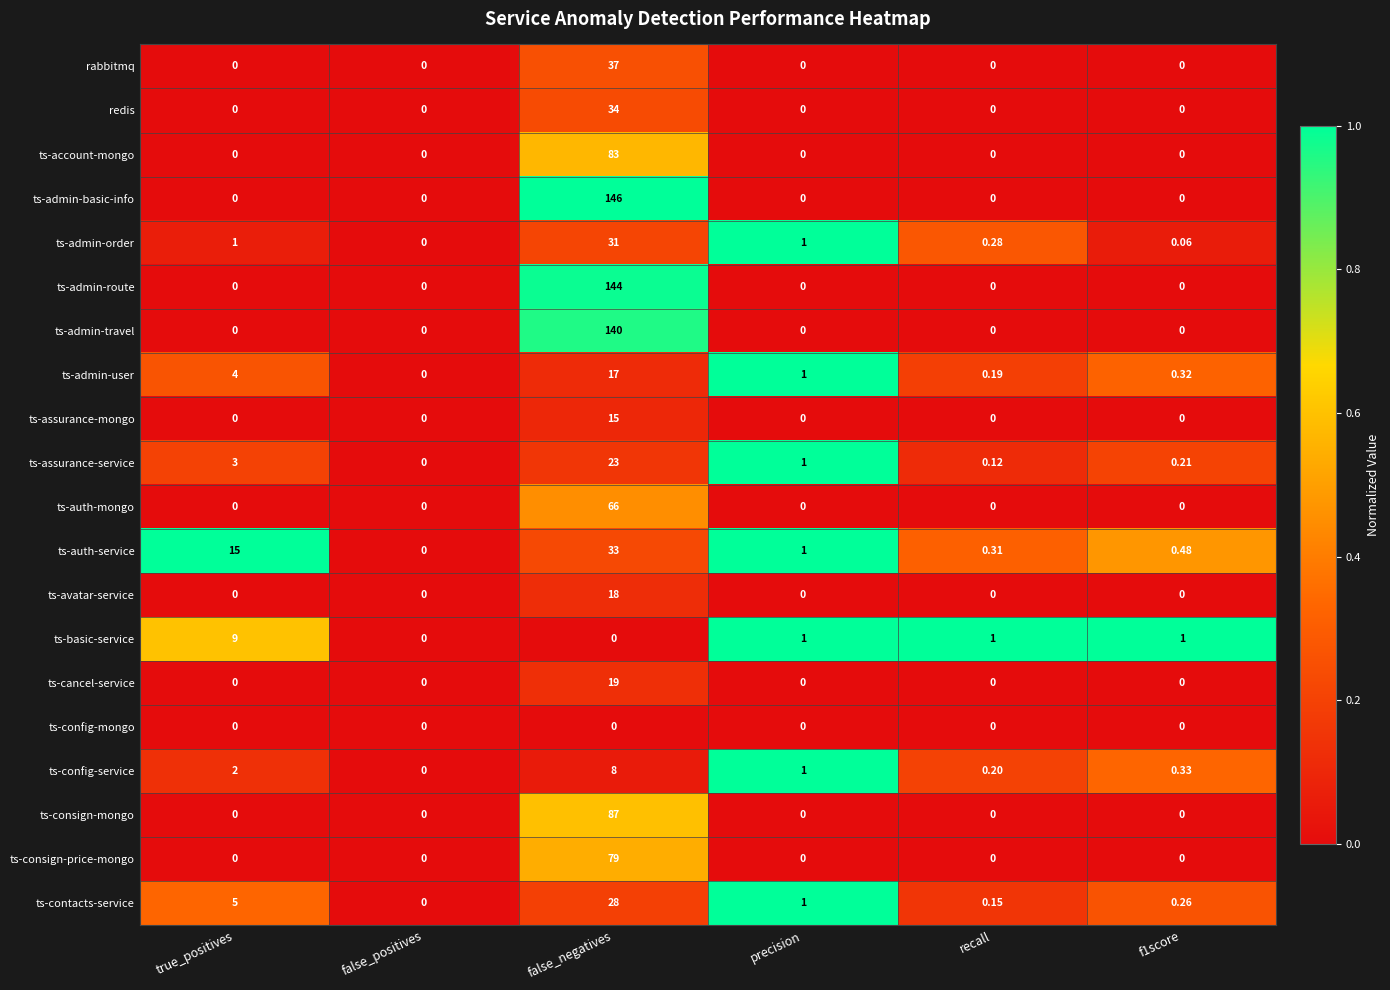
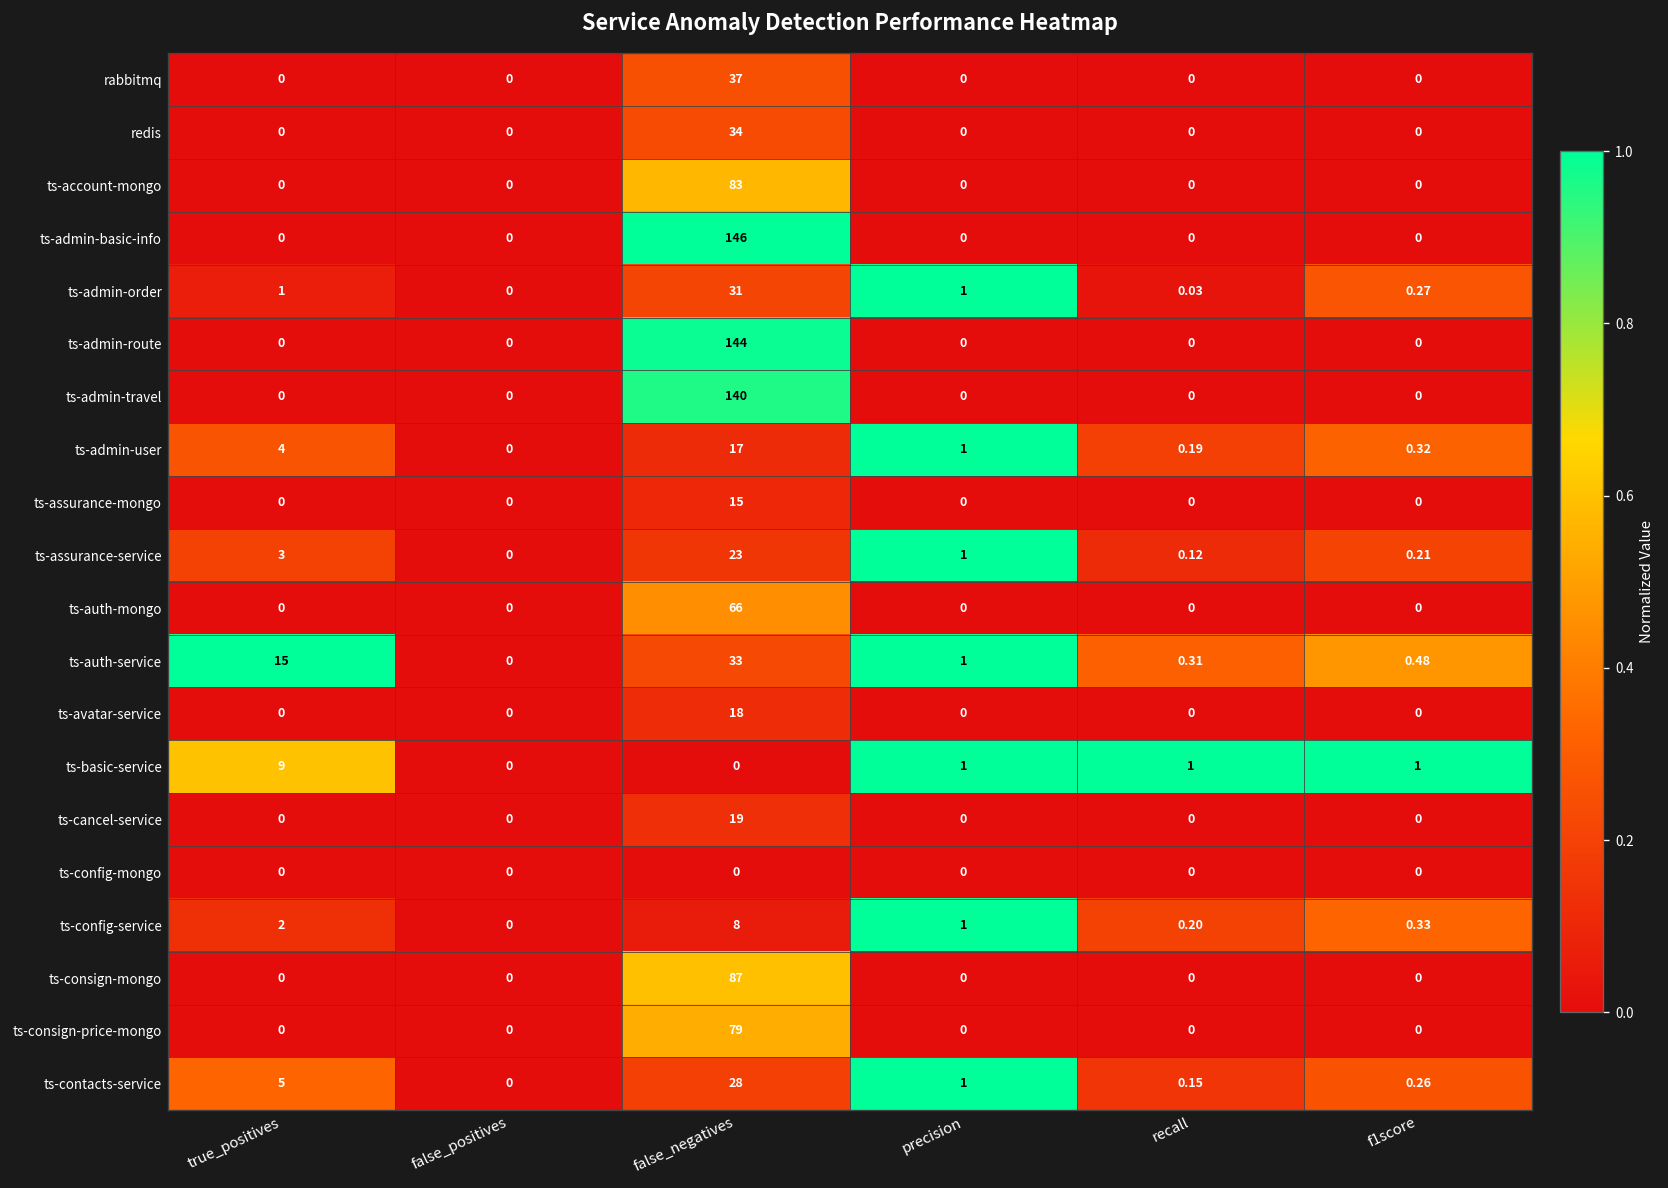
  {
    "rabbitmq": {
      "true_positives": 0,
      "false_positives": 0,
      "false_negatives": 37,
      "precision": 0,
      "recall": 0,
      "f1score": 0
    },
    "redis": {
      "true_positives": 0,
      "false_positives": 0,
      "false_negatives": 34,
      "precision": 0,
      "recall": 0,
      "f1score": 0
    },
    "ts-account-mongo": {
      "true_positives": 0,
      "false_positives": 0,
      "false_negatives": 83,
      "precision": 0,
      "recall": 0,
      "f1score": 0
    },
    "ts-admin-basic-info": {
      "true_positives": 0,
      "false_positives": 0,
      "false_negatives": 146,
      "precision": 0,
      "recall": 0,
      "f1score": 0
    },
    "ts-admin-order": {
      "true_positives": 1,
      "false_positives": 0,
      "false_negatives": 31,
      "precision": 1,
-     "recall": 0.28,
-     "f1score": 0.06
+     "recall": 0.03,
+     "f1score": 0.27
    },
    "ts-admin-route": {
      "true_positives": 0,
      "false_positives": 0,
      "false_negatives": 144,
      "precision": 0,
      "recall": 0,
      "f1score": 0
    },
    "ts-admin-travel": {
      "true_positives": 0,
      "false_positives": 0,
      "false_negatives": 140,
      "precision": 0,
      "recall": 0,
      "f1score": 0
    },
    "ts-admin-user": {
      "true_positives": 4,
      "false_positives": 0,
      "false_negatives": 17,
      "precision": 1,
      "recall": 0.19,
      "f1score": 0.32
    },
    "ts-assurance-mongo": {
      "true_positives": 0,
      "false_positives": 0,
      "false_negatives": 15,
      "precision": 0,
      "recall": 0,
      "f1score": 0
    },
    "ts-assurance-service": {
      "true_positives": 3,
      "false_positives": 0,
      "false_negatives": 23,
      "precision": 1,
      "recall": 0.12,
      "f1score": 0.21
    },
    "ts-auth-mongo": {
      "true_positives": 0,
      "false_positives": 0,
      "false_negatives": 66,
      "precision": 0,
      "recall": 0,
      "f1score": 0
    },
    "ts-auth-service": {
      "true_positives": 15,
      "false_positives": 0,
      "false_negatives": 33,
      "precision": 1,
      "recall": 0.31,
      "f1score": 0.48
    },
    "ts-avatar-service": {
      "true_positives": 0,
      "false_positives": 0,
      "false_negatives": 18,
      "precision": 0,
      "recall": 0,
      "f1score": 0
    },
    "ts-basic-service": {
      "true_positives": 9,
      "false_positives": 0,
      "false_negatives": 0,
      "precision": 1,
      "recall": 1,
      "f1score": 1
    },
    "ts-cancel-service": {
      "true_positives": 0,
      "false_positives": 0,
      "false_negatives": 19,
      "precision": 0,
      "recall": 0,
      "f1score": 0
    },
    "ts-config-mongo": {
      "true_positives": 0,
      "false_positives": 0,
      "false_negatives": 0,
      "precision": 0,
      "recall": 0,
      "f1score": 0
    },
    "ts-config-service": {
      "true_positives": 2,
      "false_positives": 0,
      "false_negatives": 8,
      "precision": 1,
      "recall": 0.20,
      "f1score": 0.33
    },
    "ts-consign-mongo": {
      "true_positives": 0,
      "false_positives": 0,
      "false_negatives": 87,
      "precision": 0,
      "recall": 0,
      "f1score": 0
    },
    "ts-consign-price-mongo": {
      "true_positives": 0,
      "false_positives": 0,
      "false_negatives": 79,
      "precision": 0,
      "recall": 0,
      "f1score": 0
    },
    "ts-contacts-service": {
      "true_positives": 5,
      "false_positives": 0,
      "false_negatives": 28,
      "precision": 1,
      "recall": 0.15,
      "f1score": 0.26
    }
  }
